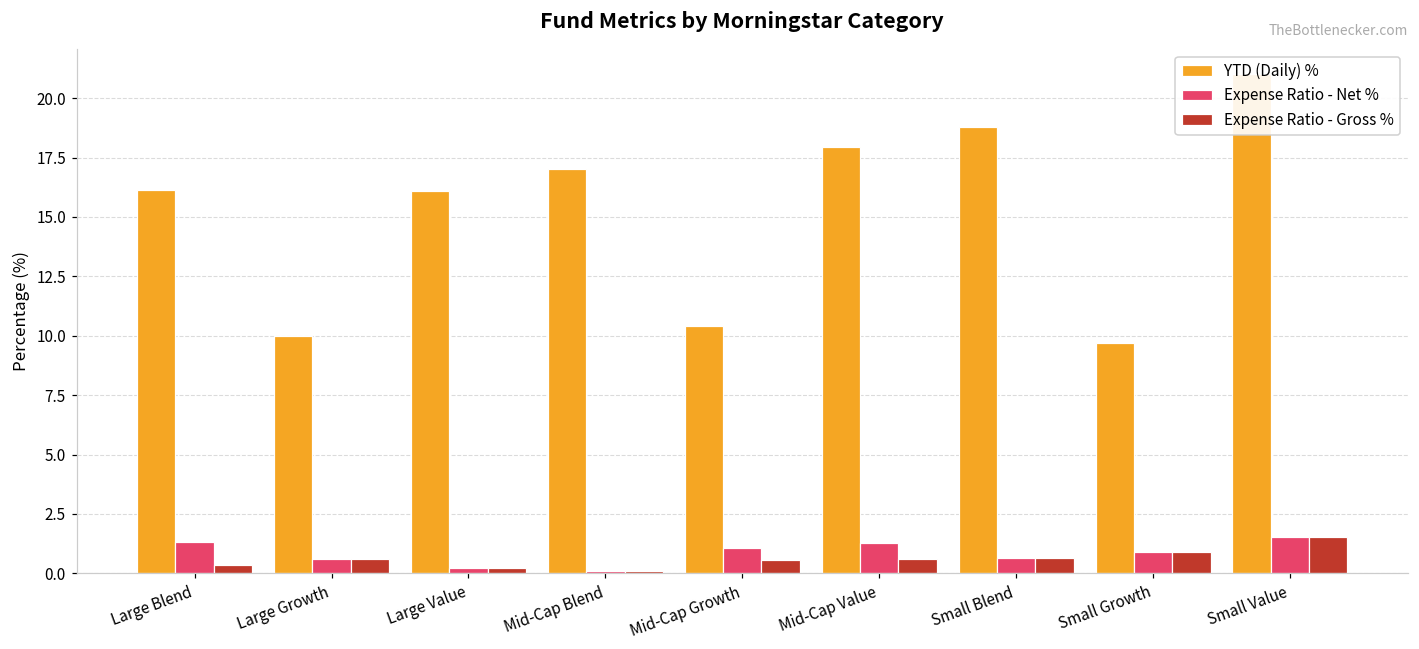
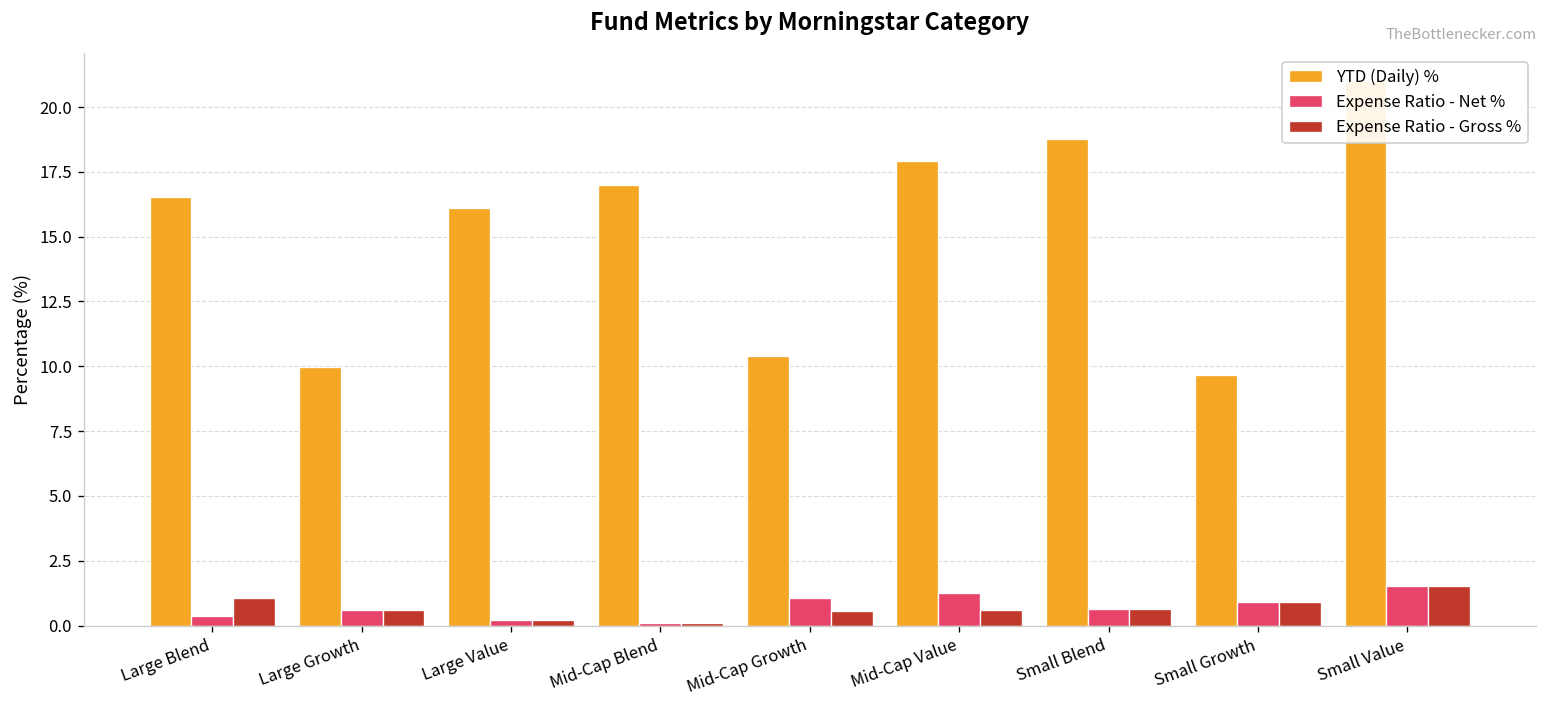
  {
    "YTD (Daily) %": {
-     "Large Blend": 16.1,
+     "Large Blend": 16.5,
      "Large Growth": 10.0,
      "Large Value": 16.1,
      "Mid-Cap Blend": 17.0,
      "Mid-Cap Growth": 10.4,
      "Mid-Cap Value": 17.9,
      "Small Blend": 18.8,
      "Small Growth": 9.7
    },
    "Expense Ratio - Net %": {
-     "Large Blend": 1.3,
+     "Large Blend": 0.4,
      "Large Growth": 0.6,
      "Large Value": 0.2,
      "Mid-Cap Growth": 1.1,
      "Mid-Cap Value": 1.3,
      "Small Blend": 0.6,
      "Small Growth": 0.9,
      "Small Value": 1.5
    },
    "Expense Ratio - Gross %": {
-     "Large Blend": 0.4,
+     "Large Blend": 1.1,
      "Large Growth": 0.6,
      "Large Value": 0.2,
      "Mid-Cap Growth": 0.6,
      "Mid-Cap Value": 0.6,
      "Small Blend": 0.6,
      "Small Growth": 0.9,
      "Small Value": 1.5
    }
  }
